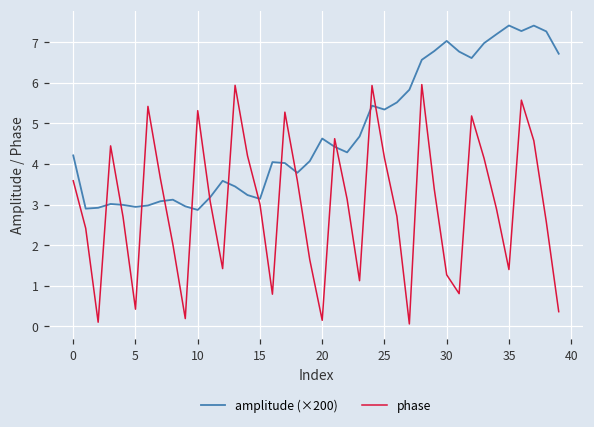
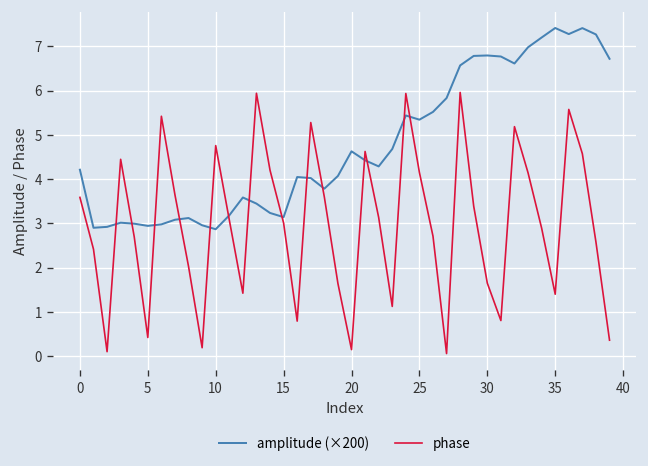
  {
    "amplitude (×200)": {
      "0": 4.2,
      "5": 2.9,
      "10": 2.9,
      "15": 3.1,
      "20": 4.6,
      "25": 5.3,
-     "30": 7.0,
+     "30": 6.8,
      "35": 7.4
    },
    "phase": {
      "0": 3.6,
      "5": 0.4,
-     "10": 5.3,
+     "10": 4.8,
      "15": 3.0,
      "20": 0.1,
      "25": 4.2,
-     "30": 1.3,
+     "30": 1.7,
      "35": 1.4
    }
  }
